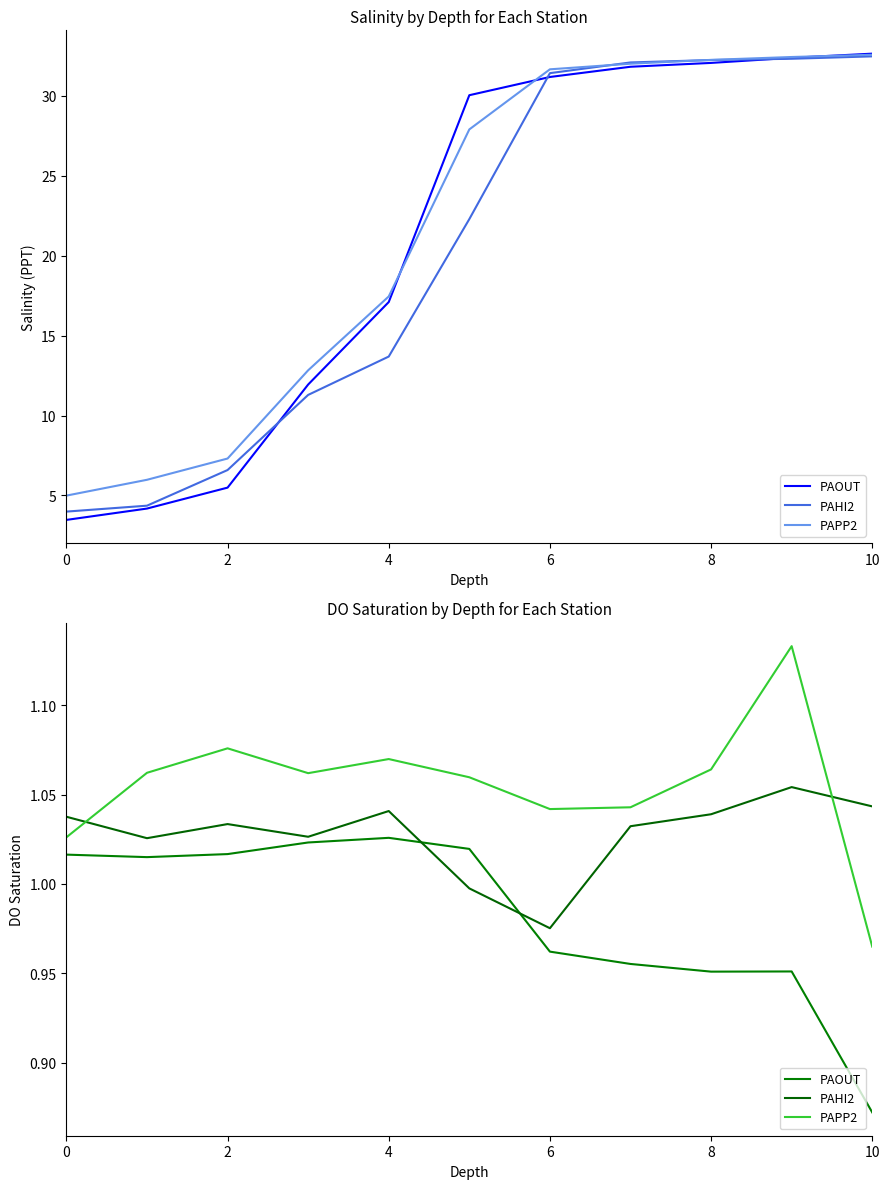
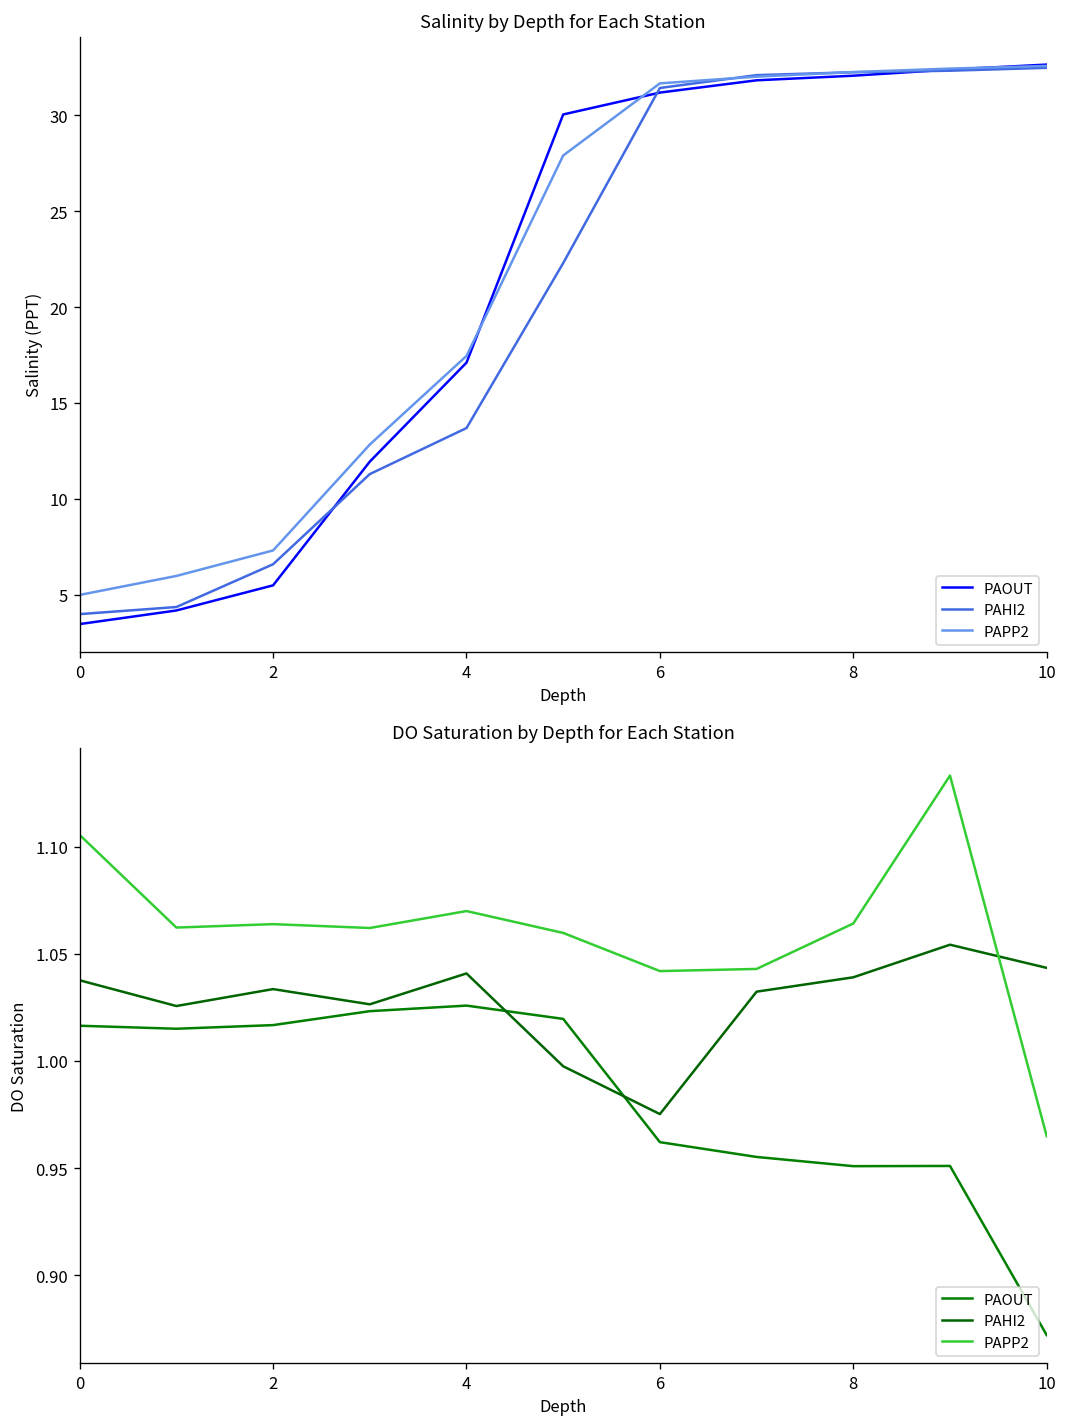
  {
    "DO Saturation by Depth for Each Station": {
      "PAPP2": {
-       "0": 1.026,
-       "2": 1.076,
+       "0": 1.105,
+       "2": 1.064,
        "4": 1.070,
        "6": 1.042,
        "8": 1.064,
        "10": 0.965
      }
    }
  }
